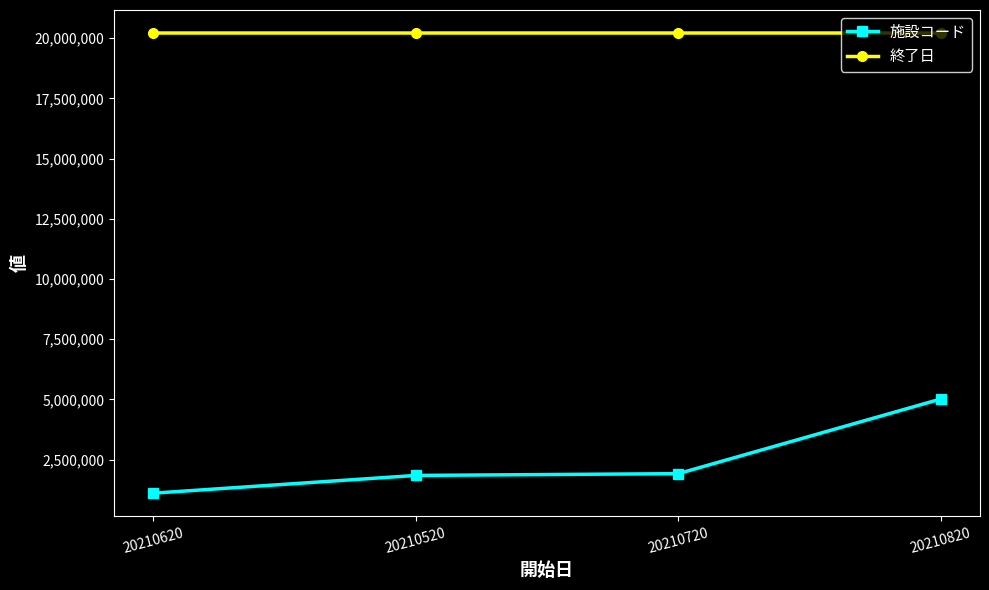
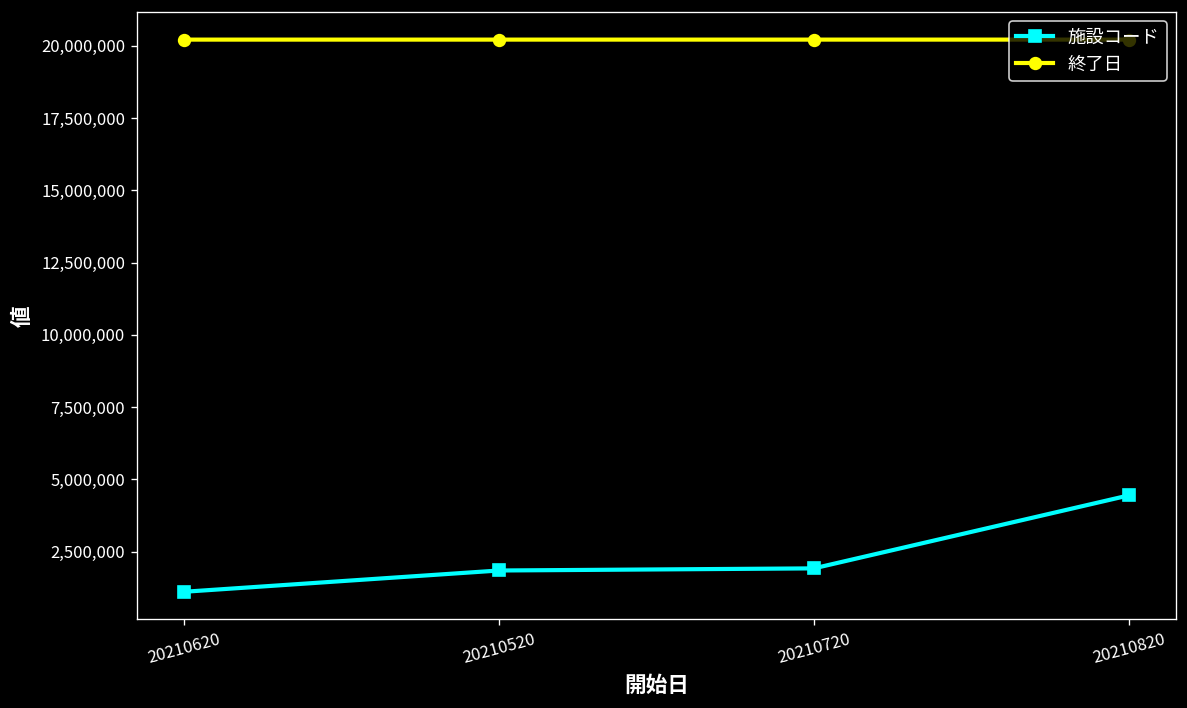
  {
    "施設コード": {
      "20210620": "1,100,000",
      "20210520": "1,800,000",
      "20210720": "1,900,000",
-     "20210820": "5,000,000"
+     "20210820": "4,400,000"
    },
    "終了日": {
      "20210620": "20,200,000",
      "20210520": "20,200,000",
      "20210720": "20,200,000"
    }
  }
